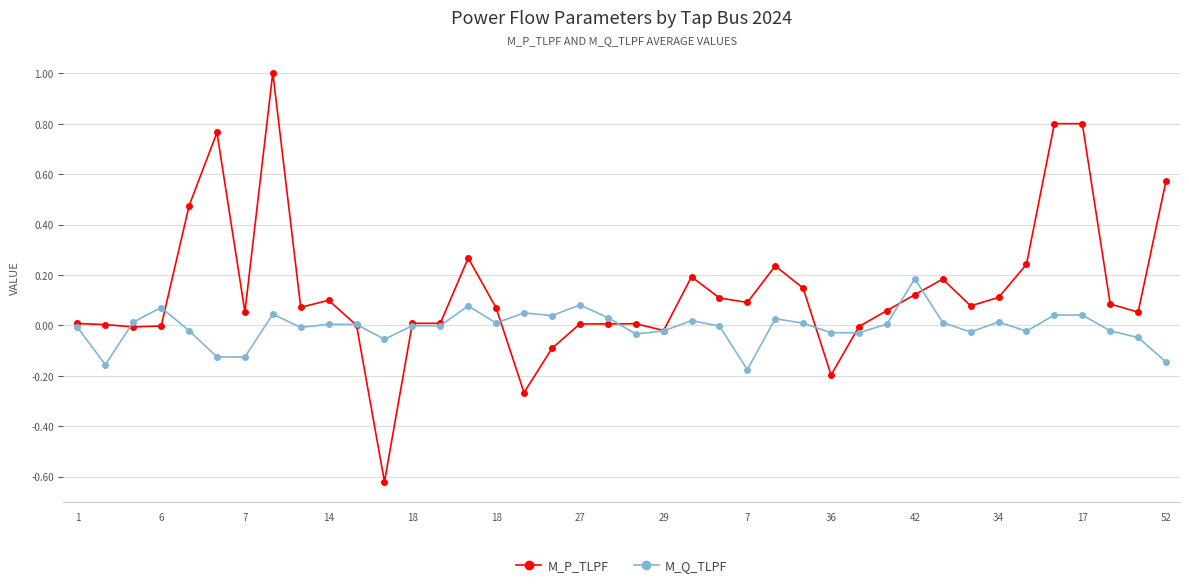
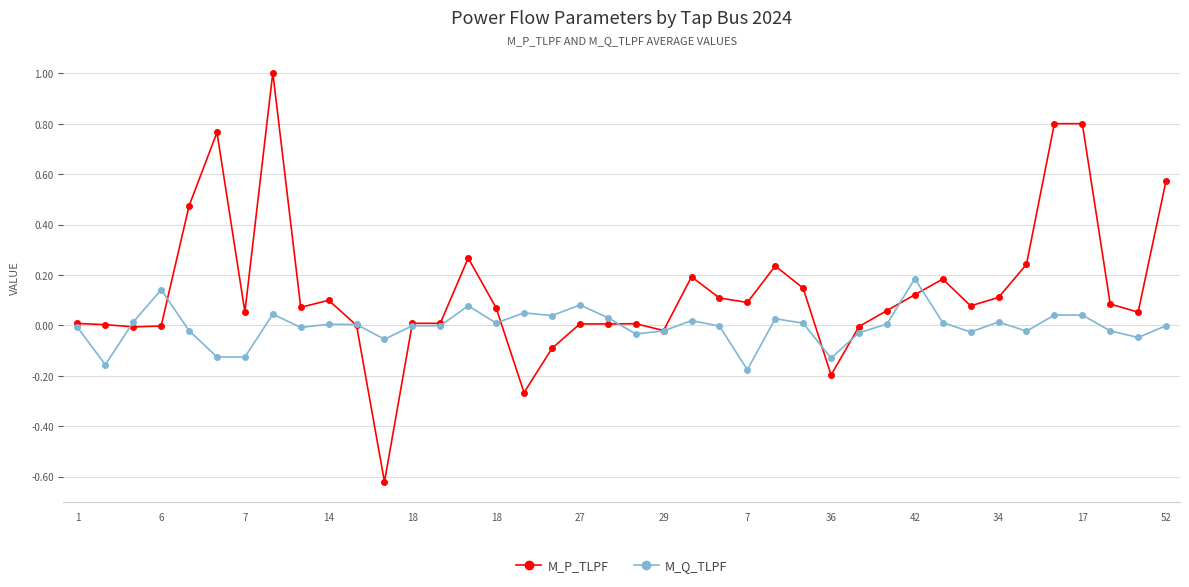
  {
    "M_P_TLPF": {
      "6": 0.00,
      "27": 0.01,
      "36": -0.20,
      "42": 0.12,
      "52": 0.57
    },
    "M_Q_TLPF": {
-     "6": 0.07,
+     "6": 0.14,
      "27": 0.08,
-     "36": -0.03,
+     "36": -0.13,
      "42": 0.19,
-     "52": -0.15
+     "52": 0.00
    }
  }
